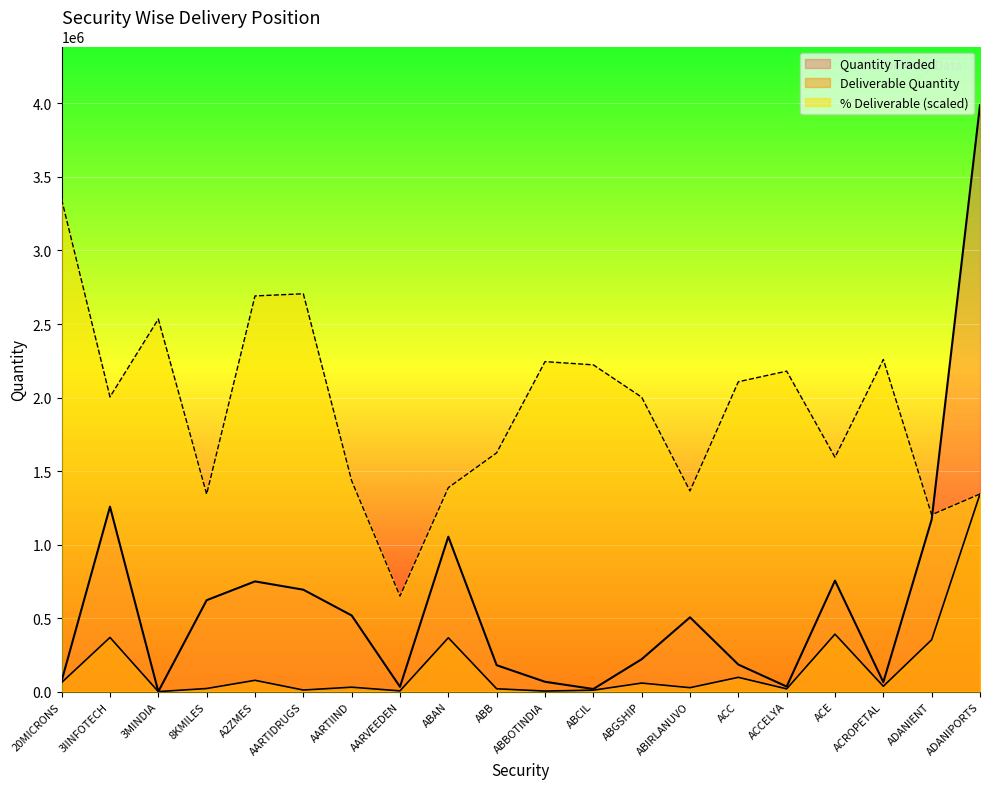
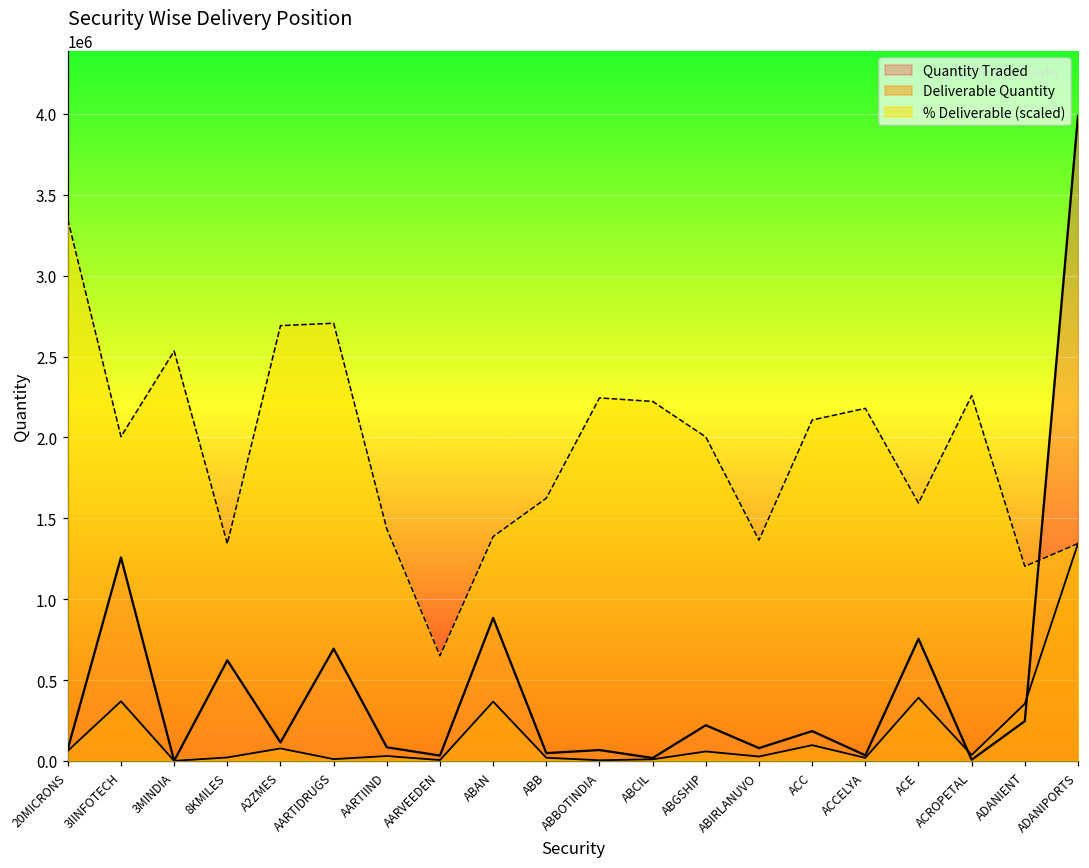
  {
    "Quantity Traded": {
      "3IINFOTECH": 1260000,
      "8KMILES": 620000,
-     "A2ZMES": 750000,
+     "A2ZMES": 110000,
      "AARTIDRUGS": 690000,
-     "AARTIIND": 520000,
+     "AARTIIND": 80000,
      "AARVEEDEN": 30000,
-     "ABAN": 1050000,
-     "ABB": 180000,
+     "ABAN": 880000,
+     "ABB": 50000,
      "ABBOTINDIA": 70000,
      "ABGSHIP": 220000,
-     "ABIRLANUVO": 510000,
+     "ABIRLANUVO": 80000,
      "ACC": 180000,
      "ACE": 750000,
-     "ACROPETAL": 60000,
-     "ADANIENT": 1170000,
+     "ACROPETAL": 10000,
+     "ADANIENT": 250000,
      "ADANIPORTS": 3990000
    }
  }
